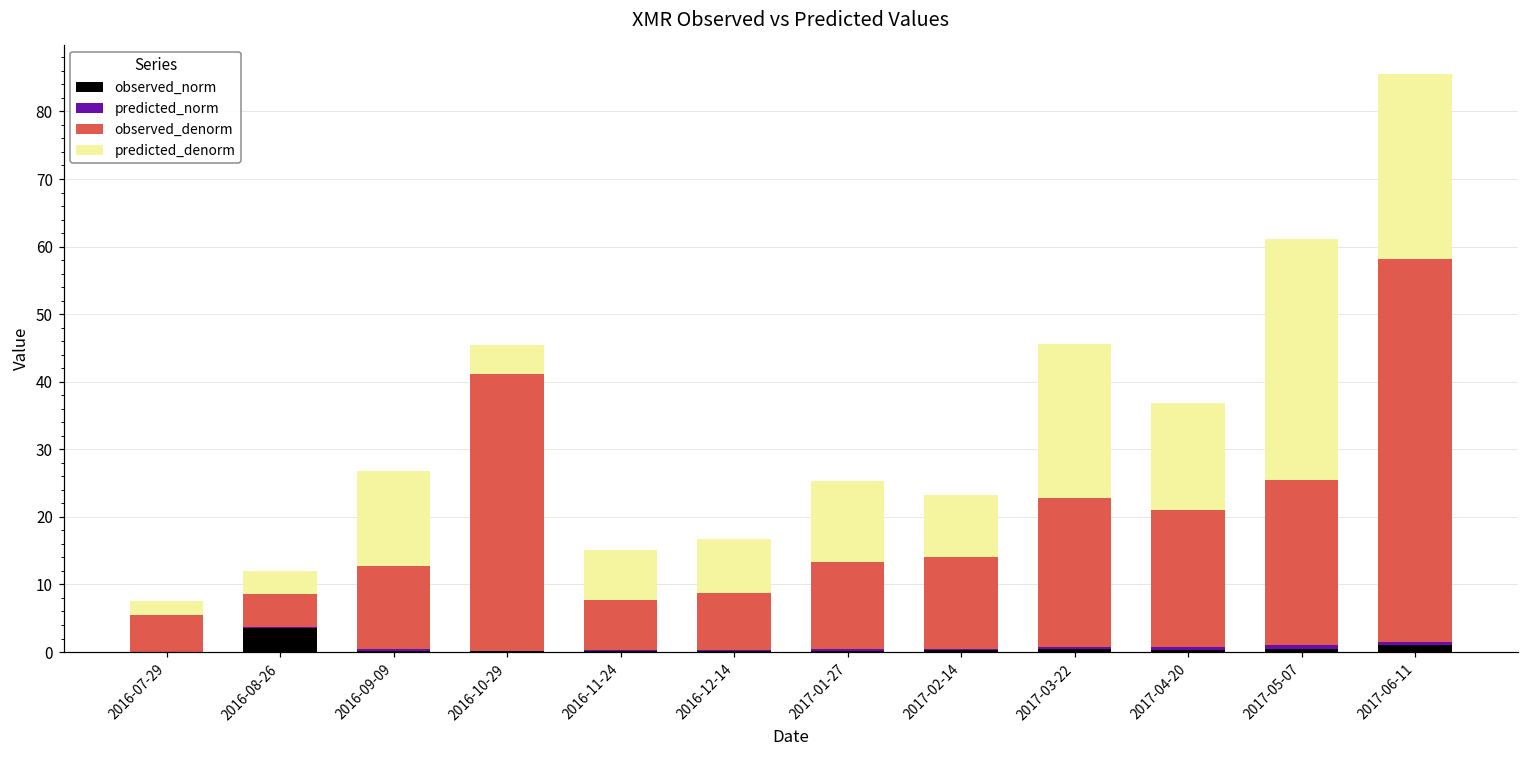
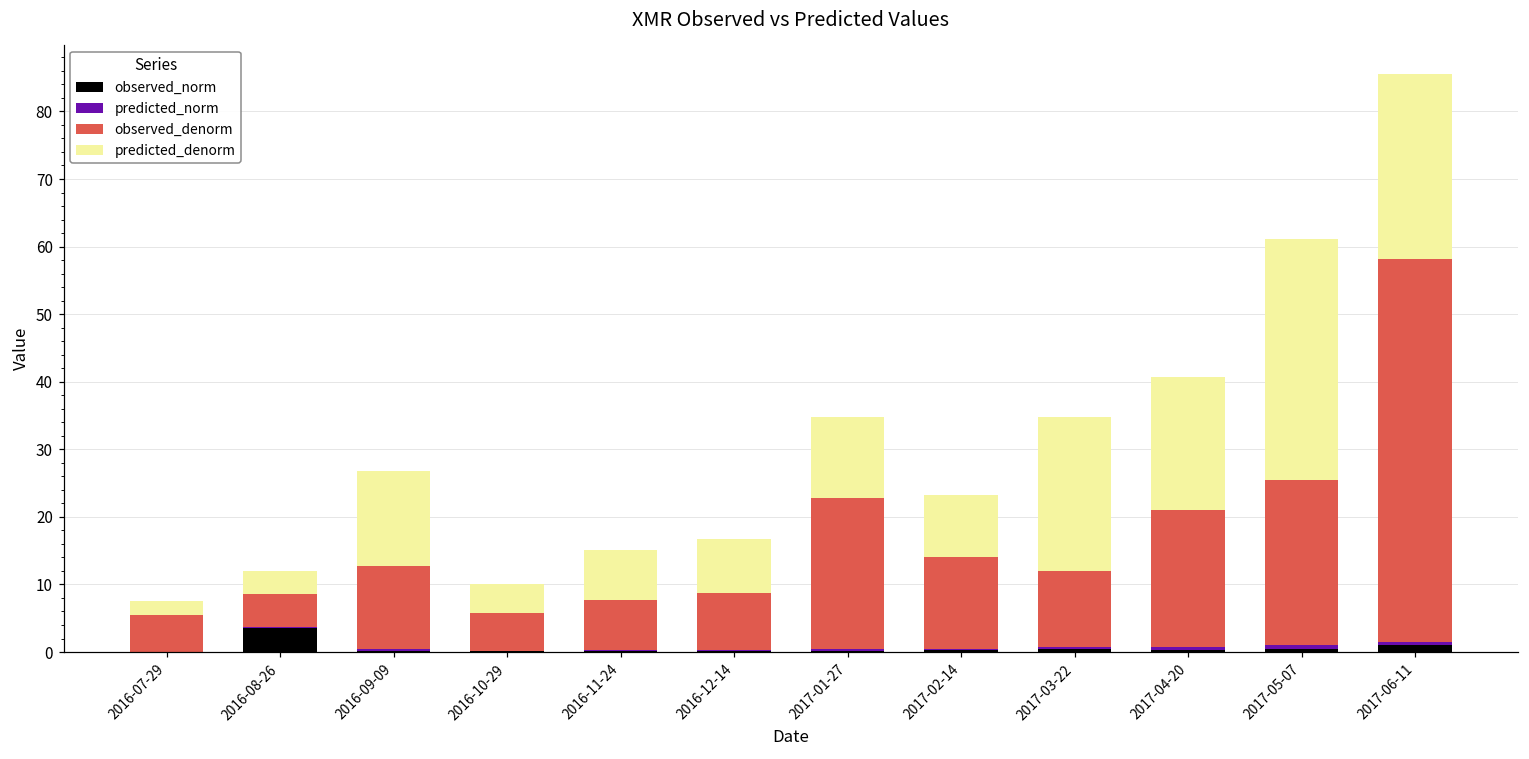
  {
    "observed_norm": {
      "2016-08-26": 4,
      "2017-05-07": 0,
      "2017-06-11": 1
    },
    "predicted_norm": {
      "2017-05-07": 1,
      "2017-06-11": 0
    },
    "observed_denorm": {
      "2016-07-29": 5,
      "2016-08-26": 5,
      "2016-09-09": 12,
-     "2016-10-29": 41,
+     "2016-10-29": 6,
      "2016-11-24": 7,
      "2016-12-14": 8,
-     "2017-01-27": 13,
+     "2017-01-27": 22,
      "2017-02-14": 14,
-     "2017-03-22": 22,
+     "2017-03-22": 11,
      "2017-04-20": 20,
      "2017-05-07": 24,
      "2017-06-11": 57
    },
    "predicted_denorm": {
      "2016-07-29": 2,
      "2016-08-26": 3,
      "2016-09-09": 14,
      "2016-10-29": 4,
      "2016-11-24": 7,
      "2016-12-14": 8,
      "2017-01-27": 12,
      "2017-02-14": 9,
      "2017-03-22": 23,
-     "2017-04-20": 16,
+     "2017-04-20": 20,
      "2017-05-07": 36,
      "2017-06-11": 27
    }
  }
